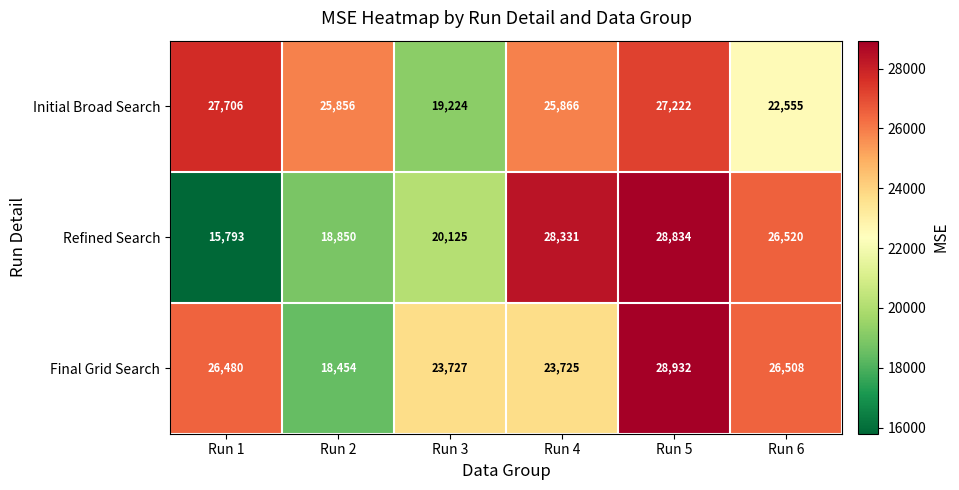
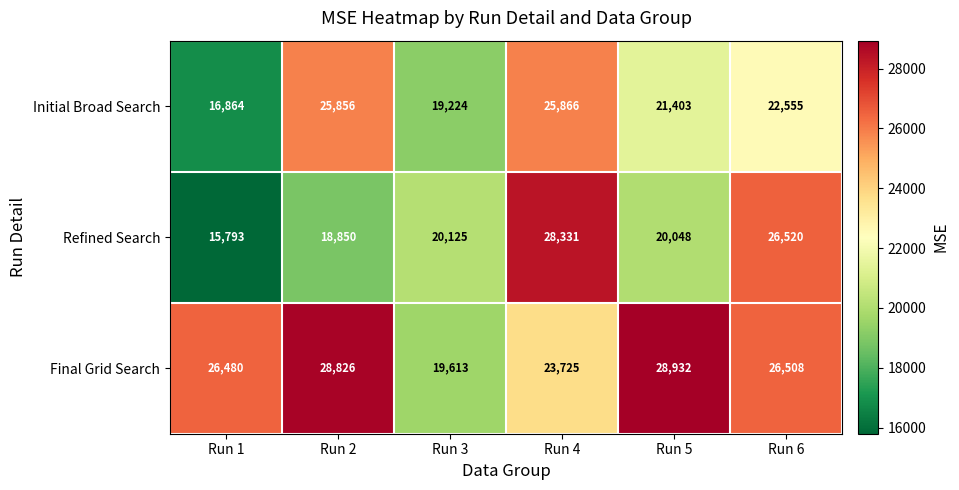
  {
    "Initial Broad Search": {
-     "Run 1": "27,706",
+     "Run 1": "16,864",
      "Run 2": "25,856",
      "Run 3": "19,224",
      "Run 4": "25,866",
-     "Run 5": "27,222",
+     "Run 5": "21,403",
      "Run 6": "22,555"
    },
    "Refined Search": {
      "Run 1": "15,793",
      "Run 2": "18,850",
      "Run 3": "20,125",
      "Run 4": "28,331",
-     "Run 5": "28,834",
+     "Run 5": "20,048",
      "Run 6": "26,520"
    },
    "Final Grid Search": {
      "Run 1": "26,480",
-     "Run 2": "18,454",
-     "Run 3": "23,727",
+     "Run 2": "28,826",
+     "Run 3": "19,613",
      "Run 4": "23,725",
      "Run 5": "28,932",
      "Run 6": "26,508"
    }
  }
